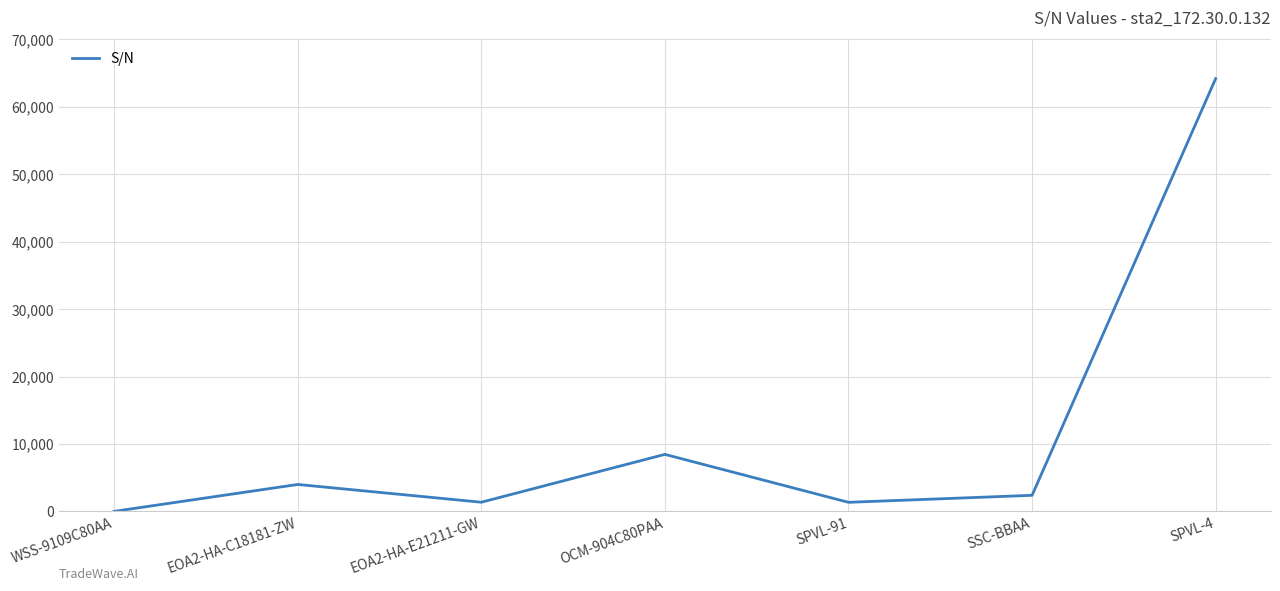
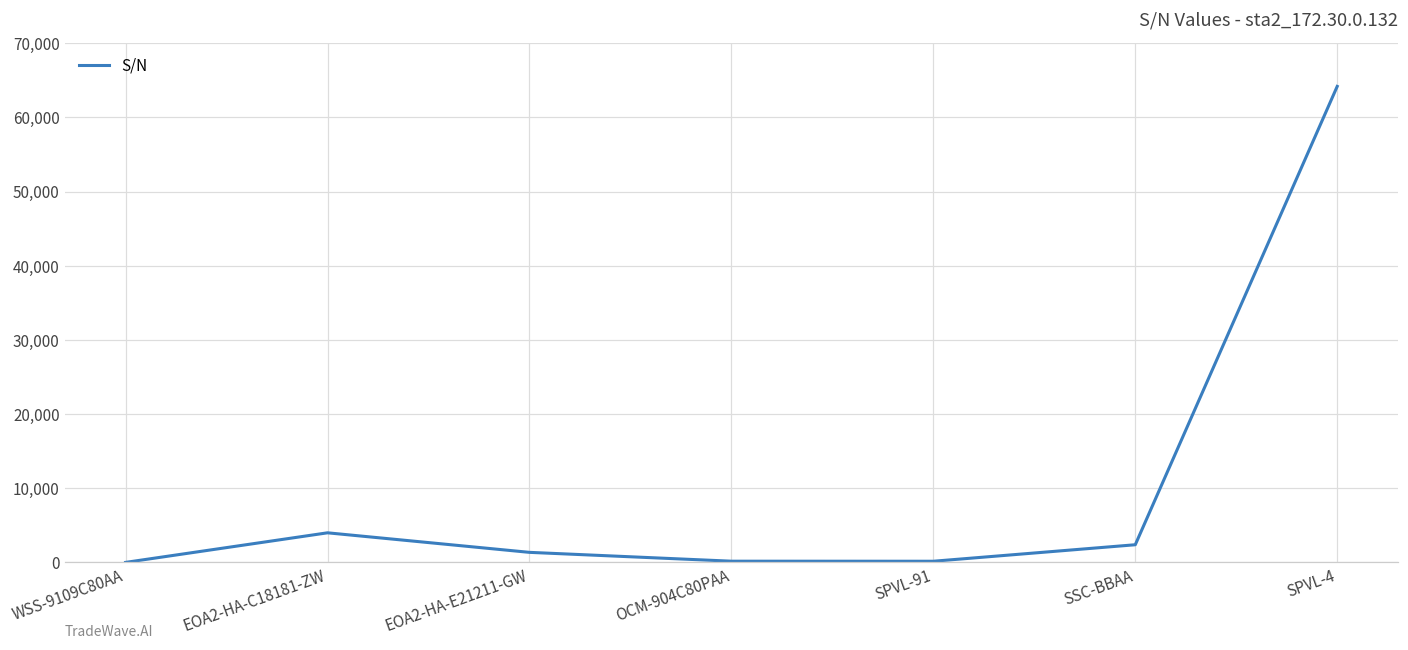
  {
    "WSS-9109C80AA": "0",
    "EOA2-HA-C18181-ZW": "4,000",
    "EOA2-HA-E21211-GW": "1,000",
-   "OCM-904C80PAA": "8,000",
-   "SPVL-91": "1,000",
+   "OCM-904C80PAA": "0",
+   "SPVL-91": "0",
    "SSC-BBAA": "2,000",
    "SPVL-4": "64,000"
  }
